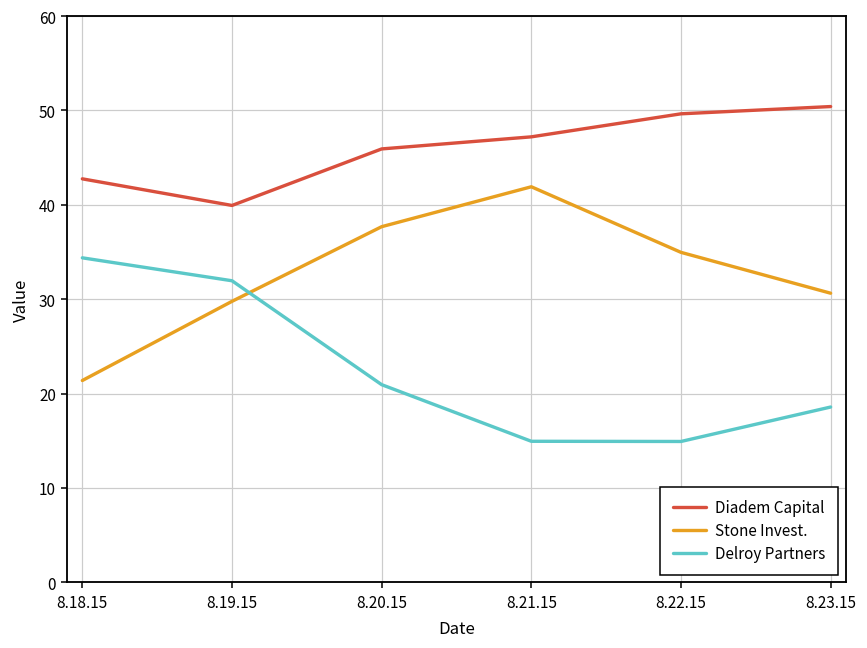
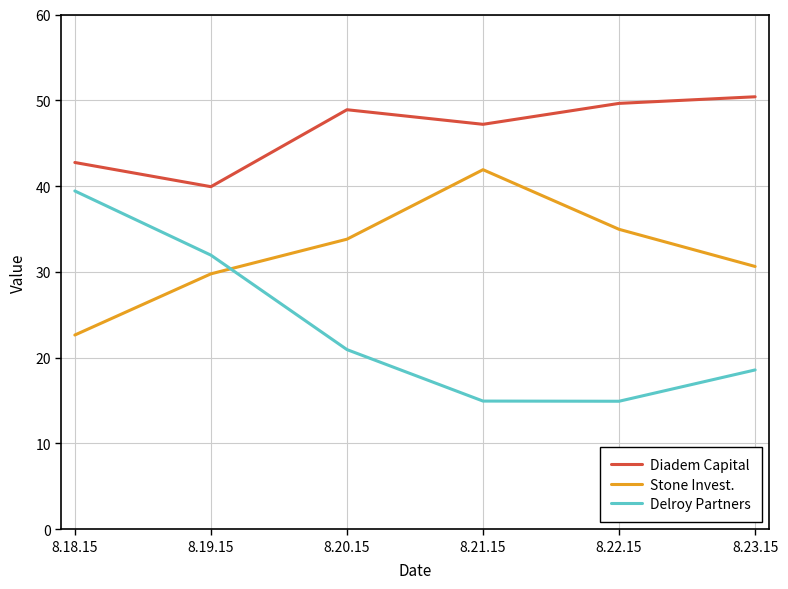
  {
    "Diadem Capital": {
      "8.18.15": 43,
      "8.19.15": 40,
-     "8.20.15": 46,
+     "8.20.15": 49,
      "8.21.15": 47,
      "8.22.15": 50,
      "8.23.15": 50
    },
    "Stone Invest.": {
-     "8.18.15": 21,
+     "8.18.15": 23,
      "8.19.15": 30,
-     "8.20.15": 38,
+     "8.20.15": 34,
      "8.21.15": 42,
      "8.22.15": 35,
      "8.23.15": 31
    },
    "Delroy Partners": {
-     "8.18.15": 34,
+     "8.18.15": 39,
      "8.19.15": 32,
      "8.20.15": 21,
      "8.21.15": 15,
      "8.22.15": 15,
      "8.23.15": 19
    }
  }
